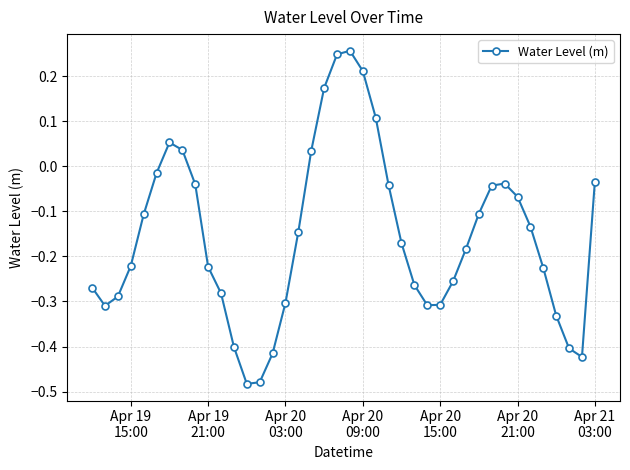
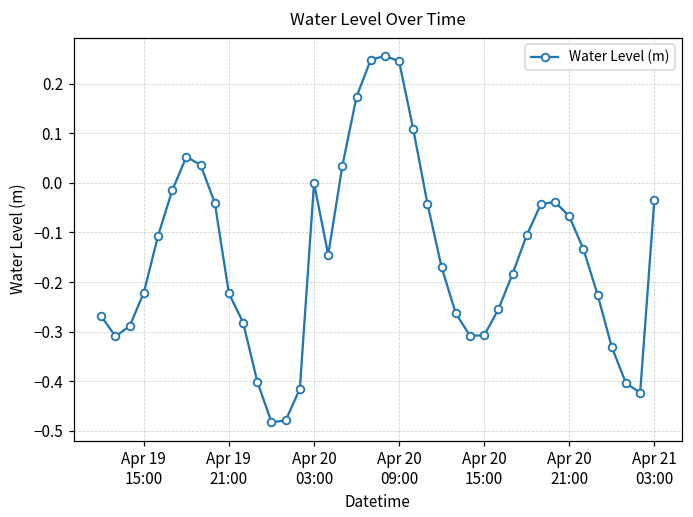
  {
    "Apr 19 15:00": -0.22,
    "Apr 19 21:00": -0.22,
-   "Apr 20 03:00": -0.30,
-   "Apr 20 09:00": 0.21,
+   "Apr 20 03:00": 0.00,
+   "Apr 20 09:00": 0.25,
    "Apr 20 15:00": -0.31,
    "Apr 20 21:00": -0.07,
    "Apr 21 03:00": -0.03
  }
